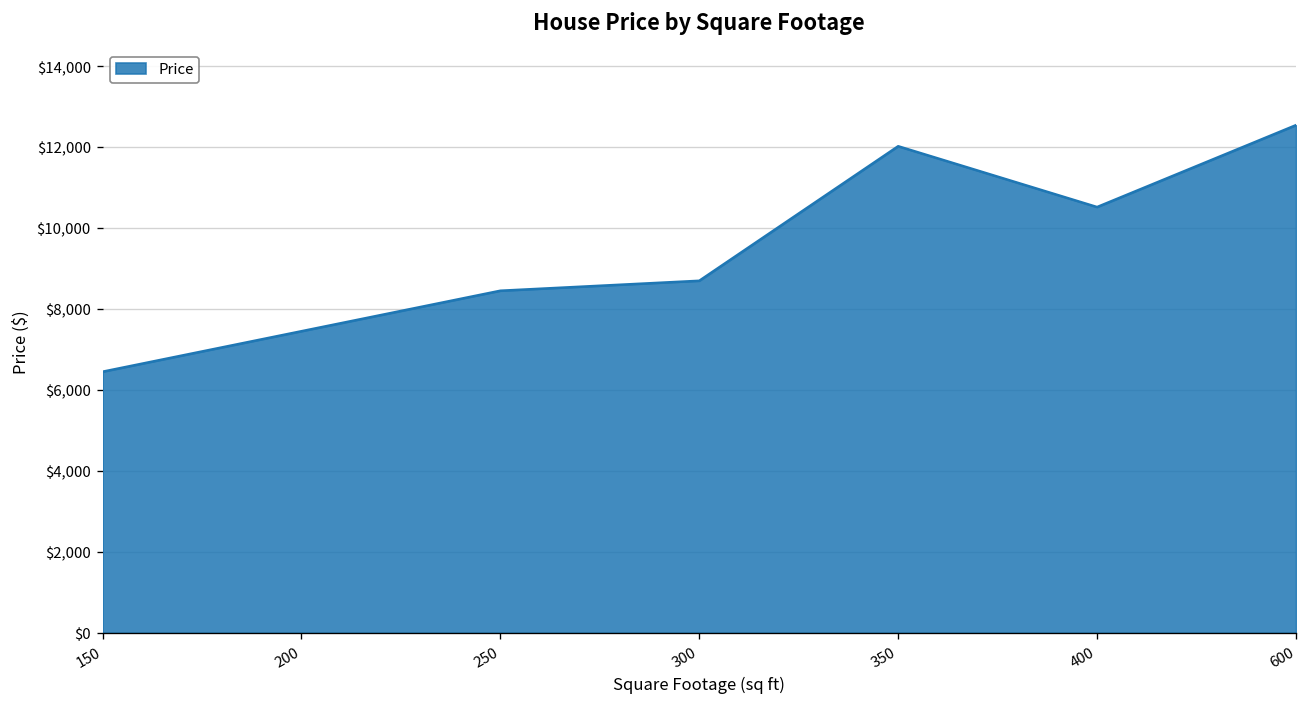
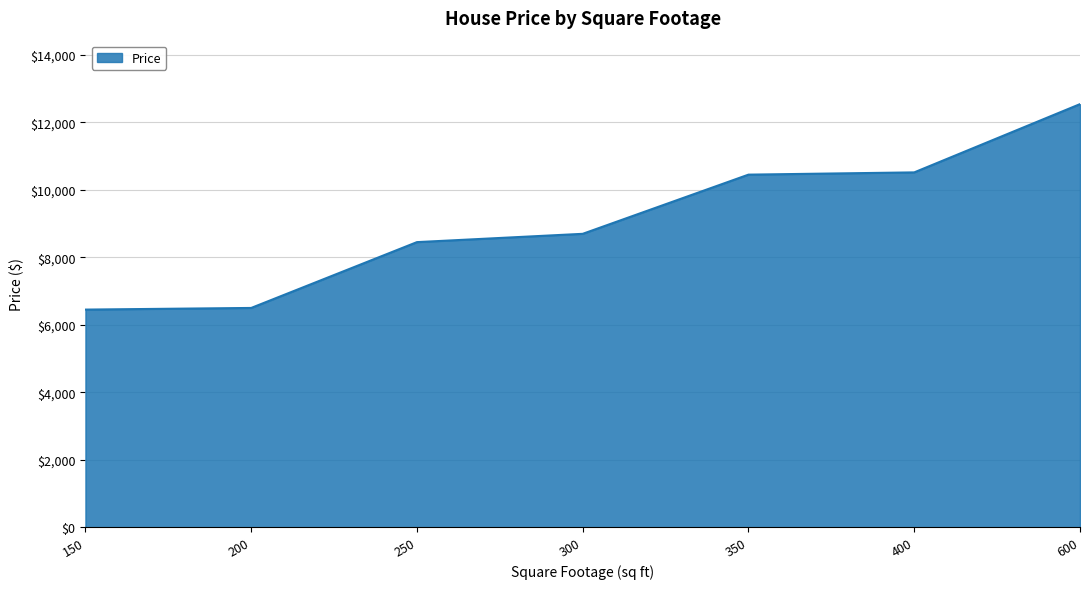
  {
    "150": "$6,500",
-   "200": "$7,500",
+   "200": "$6,500",
    "250": "$8,500",
    "300": "$8,700",
-   "350": "$12,000",
+   "350": "$10,500",
    "400": "$10,500",
    "600": "$12,500"
  }
